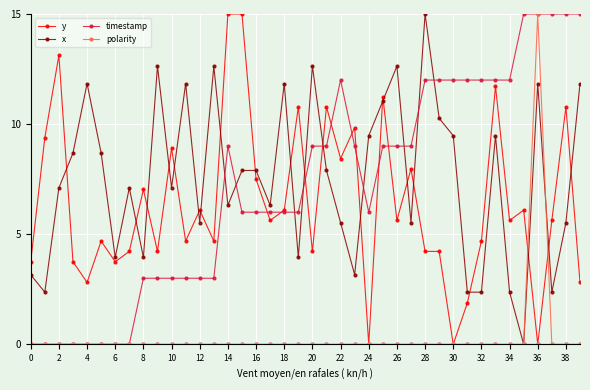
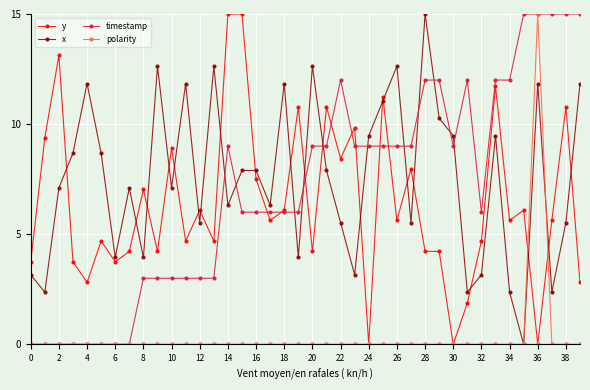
  {
    "y": {
      "0": 3.8,
      "2": 13.1,
      "4": 2.8,
      "6": 3.8,
      "8": 7.0,
      "10": 8.9,
      "12": 6.1,
      "14": 15.0,
      "16": 7.5,
      "20": 4.2,
      "22": 8.4,
      "26": 5.6,
      "28": 4.2,
      "32": 4.7,
      "34": 5.6,
      "38": 10.8
    },
    "x": {
      "0": 3.2,
      "2": 7.1,
      "4": 11.8,
      "6": 3.9,
      "8": 3.9,
      "10": 7.1,
      "12": 5.5,
      "14": 6.3,
      "16": 7.9,
      "18": 11.8,
      "20": 12.6,
      "22": 5.5,
      "24": 9.5,
      "26": 12.6,
      "28": 15.0,
      "30": 9.5,
-     "32": 2.4,
+     "32": 3.2,
      "34": 2.4,
      "36": 11.8,
      "38": 5.5
    },
    "timestamp": {
      "8": 3.0,
      "10": 3.0,
      "12": 3.0,
      "14": 9.0,
      "16": 6.0,
      "20": 9.0,
      "22": 12.0,
-     "24": 6.0,
+     "24": 9.0,
      "26": 9.0,
      "28": 12.0,
-     "30": 12.0,
-     "32": 12.0,
+     "30": 9.0,
+     "32": 6.0,
      "34": 12.0,
      "38": 15.0
    }
  }
